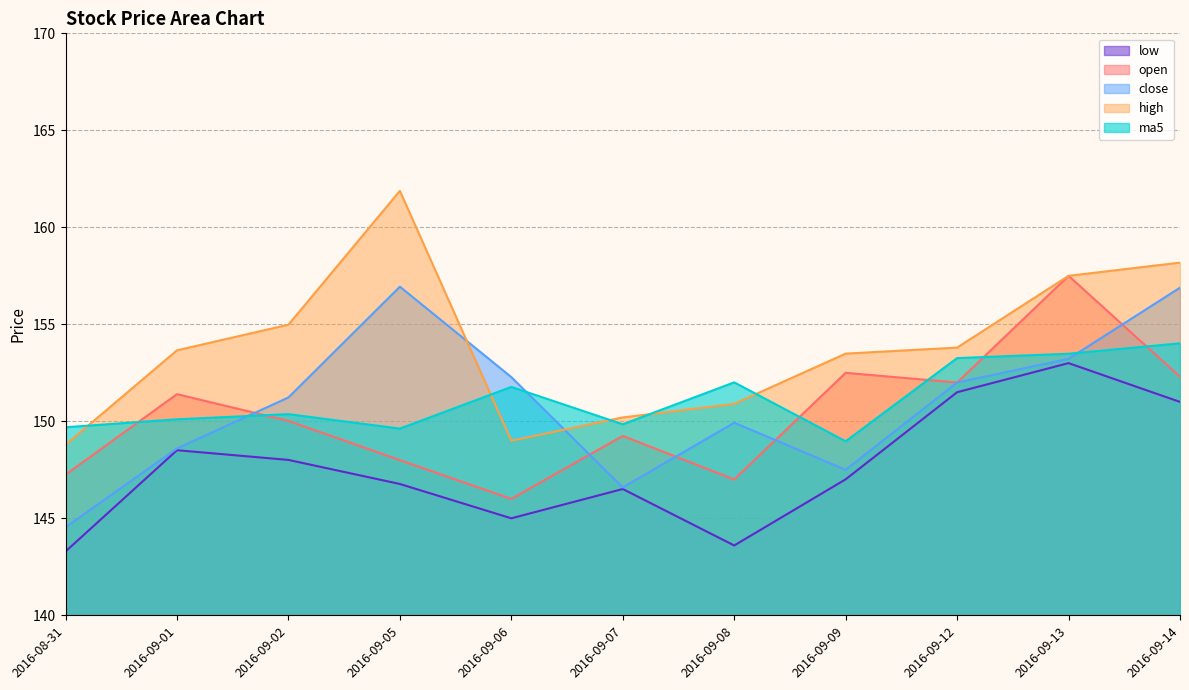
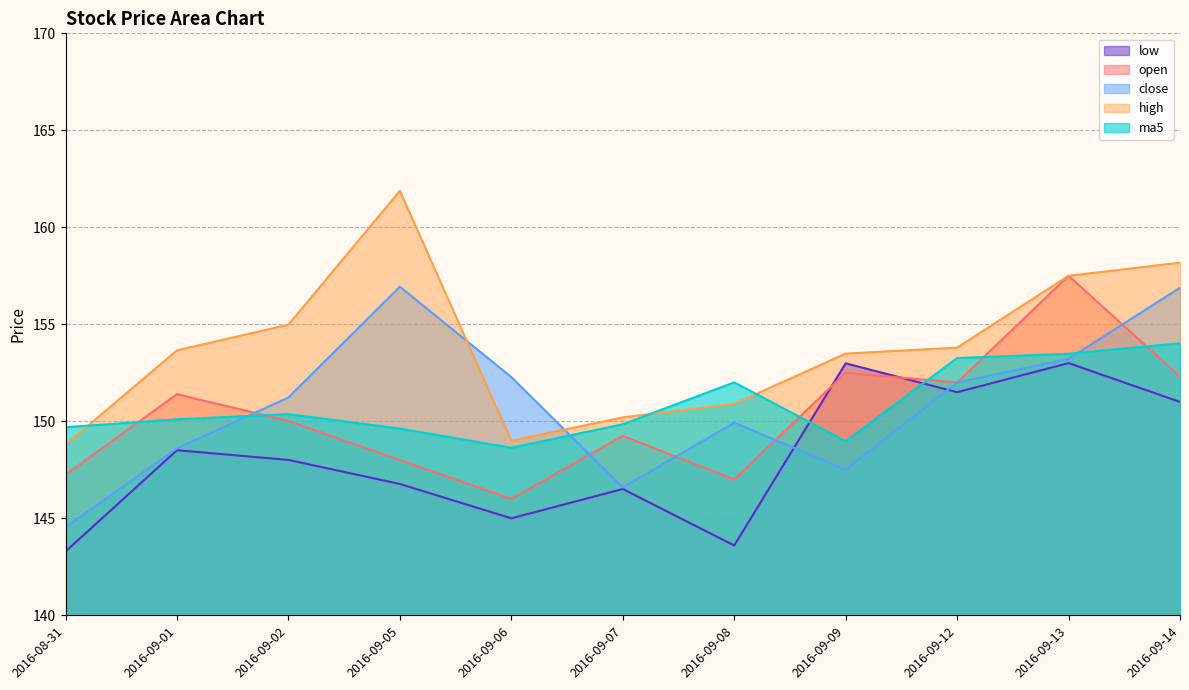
  {
    "low": {
      "2016-08-31": 143.3,
      "2016-09-02": 148.0,
      "2016-09-05": 146.8,
      "2016-09-06": 145.0,
      "2016-09-08": 143.6,
-     "2016-09-09": 147.0,
+     "2016-09-09": 153.0,
      "2016-09-12": 151.5,
      "2016-09-13": 153.0,
      "2016-09-14": 151.0
    },
    "close": {
      "2016-08-31": 144.5,
      "2016-09-02": 151.2,
      "2016-09-05": 156.9,
      "2016-09-06": 152.3,
      "2016-09-08": 149.9,
      "2016-09-09": 147.5,
      "2016-09-13": 153.2,
      "2016-09-14": 156.9
    },
    "ma5": {
      "2016-08-31": 149.7,
      "2016-09-01": 150.1,
      "2016-09-02": 150.4,
      "2016-09-05": 149.6,
-     "2016-09-06": 151.8,
+     "2016-09-06": 148.6,
      "2016-09-07": 149.8,
      "2016-09-08": 152.0,
      "2016-09-09": 149.0,
      "2016-09-12": 153.3,
      "2016-09-13": 153.5,
      "2016-09-14": 154.0
    }
  }
